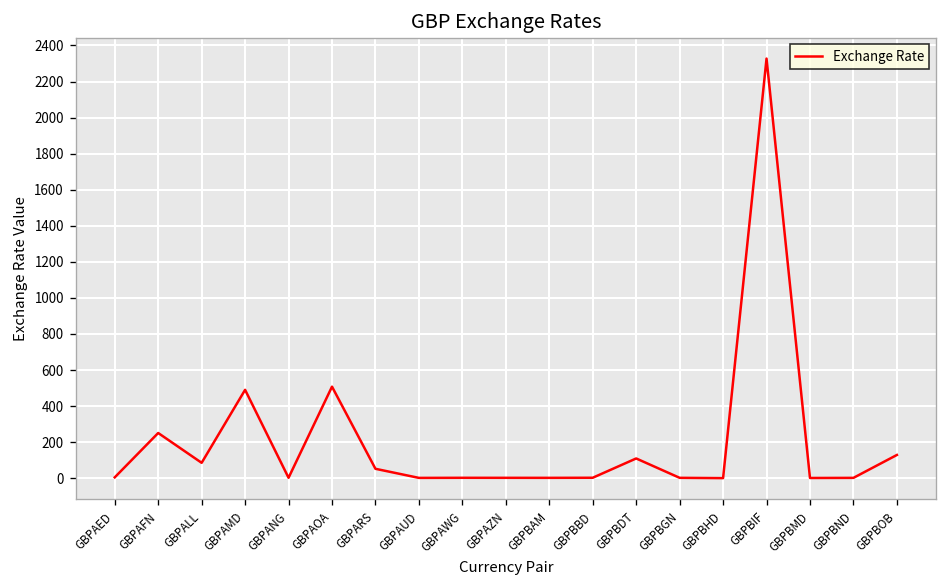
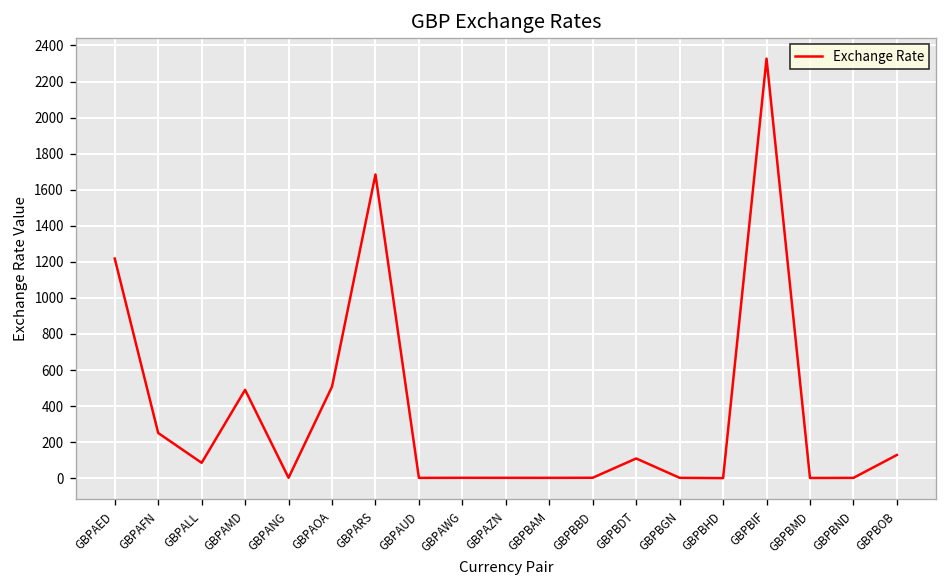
  {
-   "GBPAED": 0,
+   "GBPAED": 1220,
    "GBPAFN": 250,
    "GBPALL": 90,
    "GBPAMD": 490,
    "GBPANG": 0,
    "GBPAOA": 510,
-   "GBPARS": 50,
+   "GBPARS": 1680,
    "GBPAUD": 0,
    "GBPAWG": 0,
    "GBPAZN": 0,
    "GBPBAM": 0,
    "GBPBBD": 0,
    "GBPBDT": 110,
    "GBPBGN": 0,
    "GBPBHD": 0,
    "GBPBIF": 2330,
    "GBPBMD": 0,
    "GBPBND": 0,
    "GBPBOB": 130
  }
